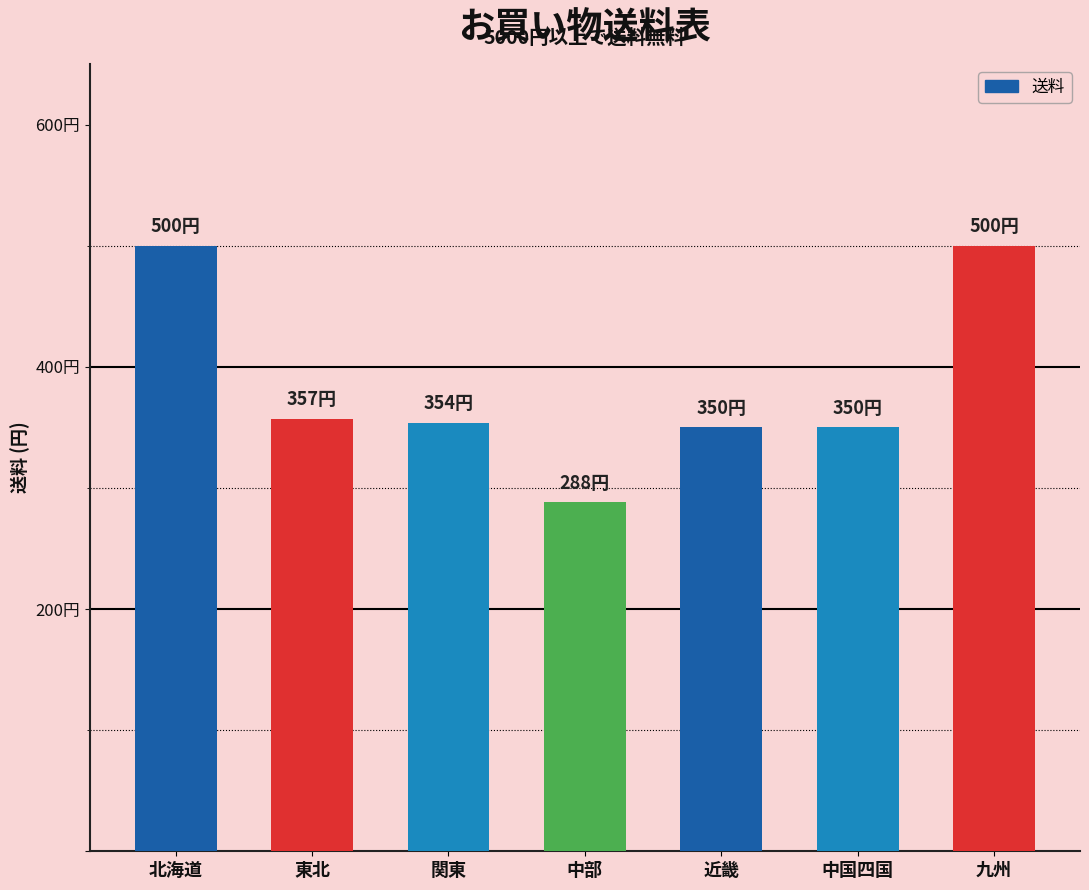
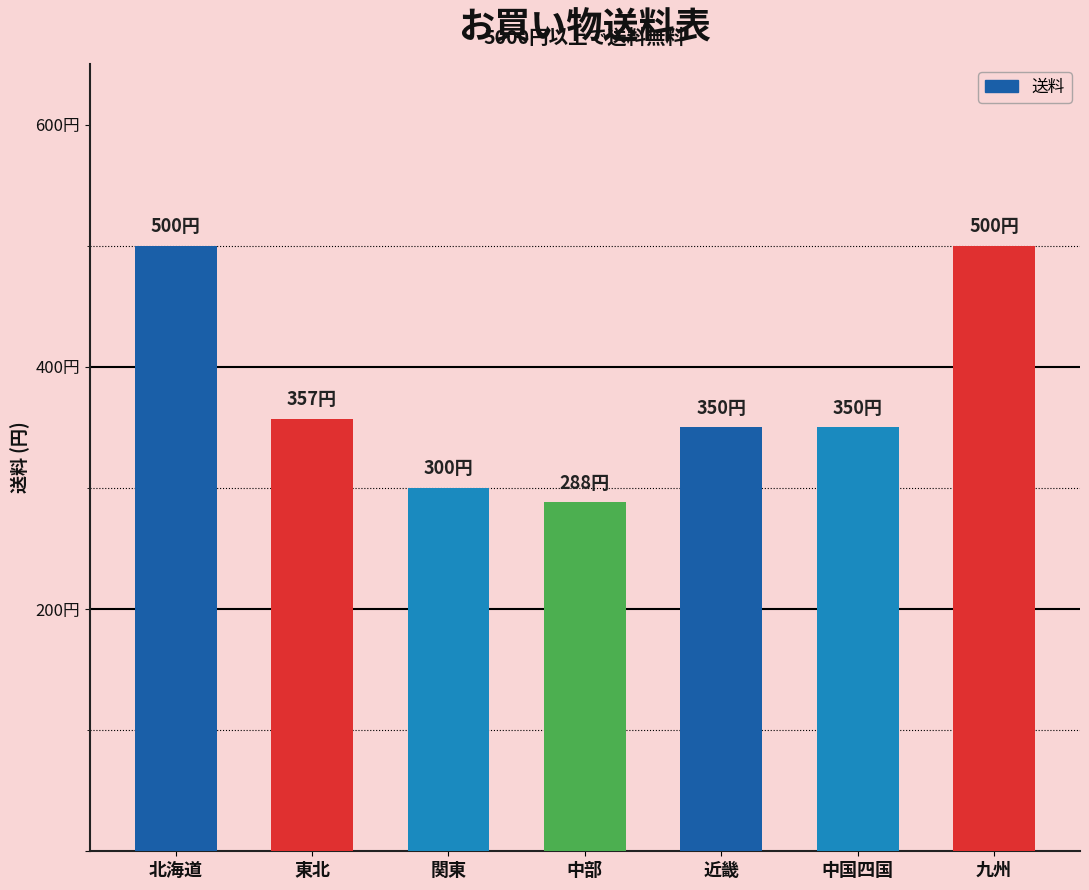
  {
    "北海道": "500円",
    "東北": "357円",
-   "関東": "354円",
+   "関東": "300円",
    "中部": "288円",
    "近畿": "350円",
    "中国四国": "350円",
    "九州": "500円"
  }
